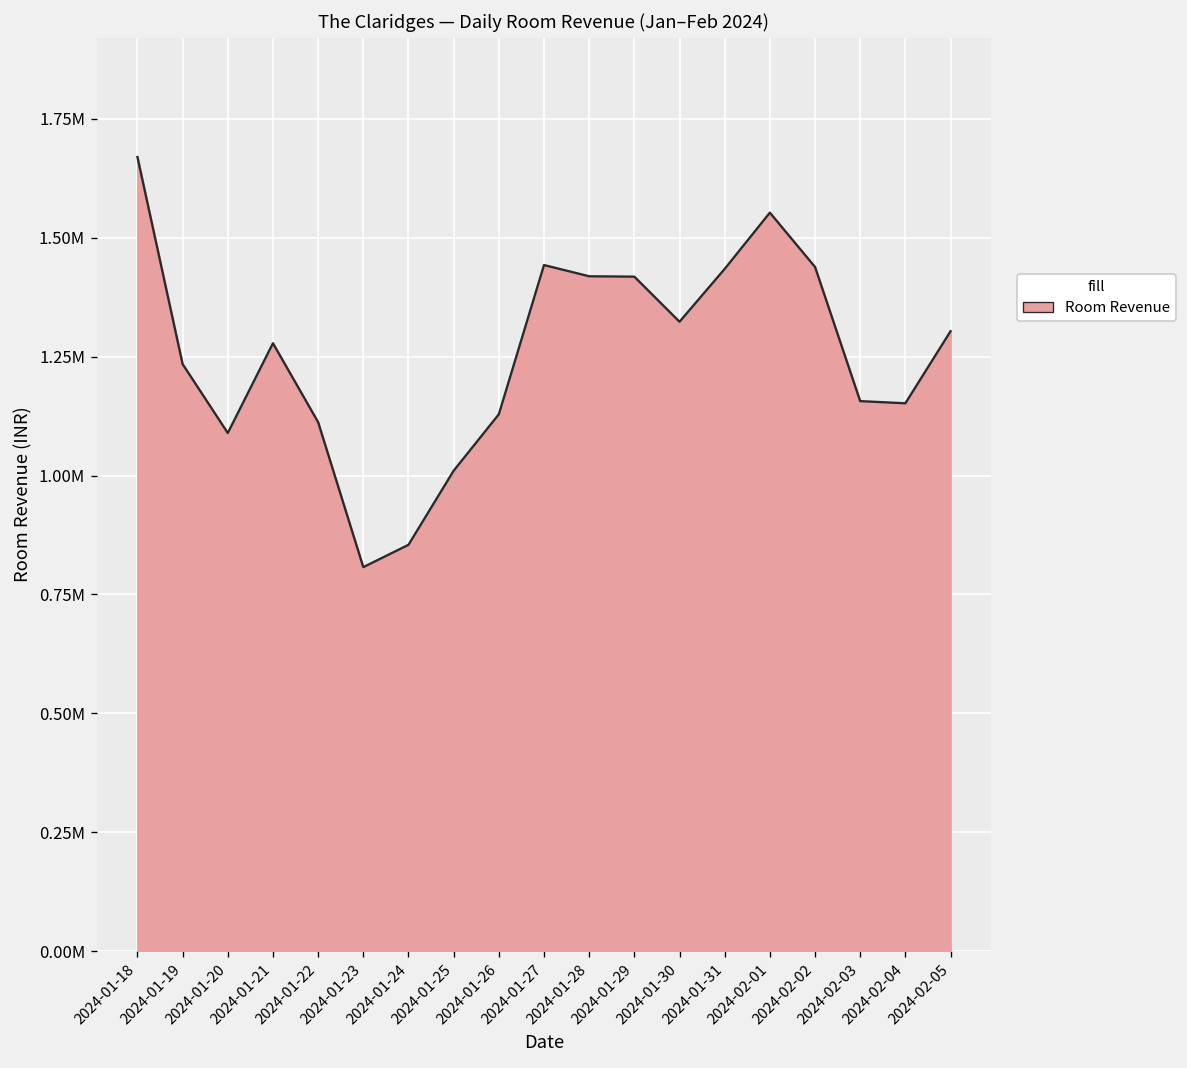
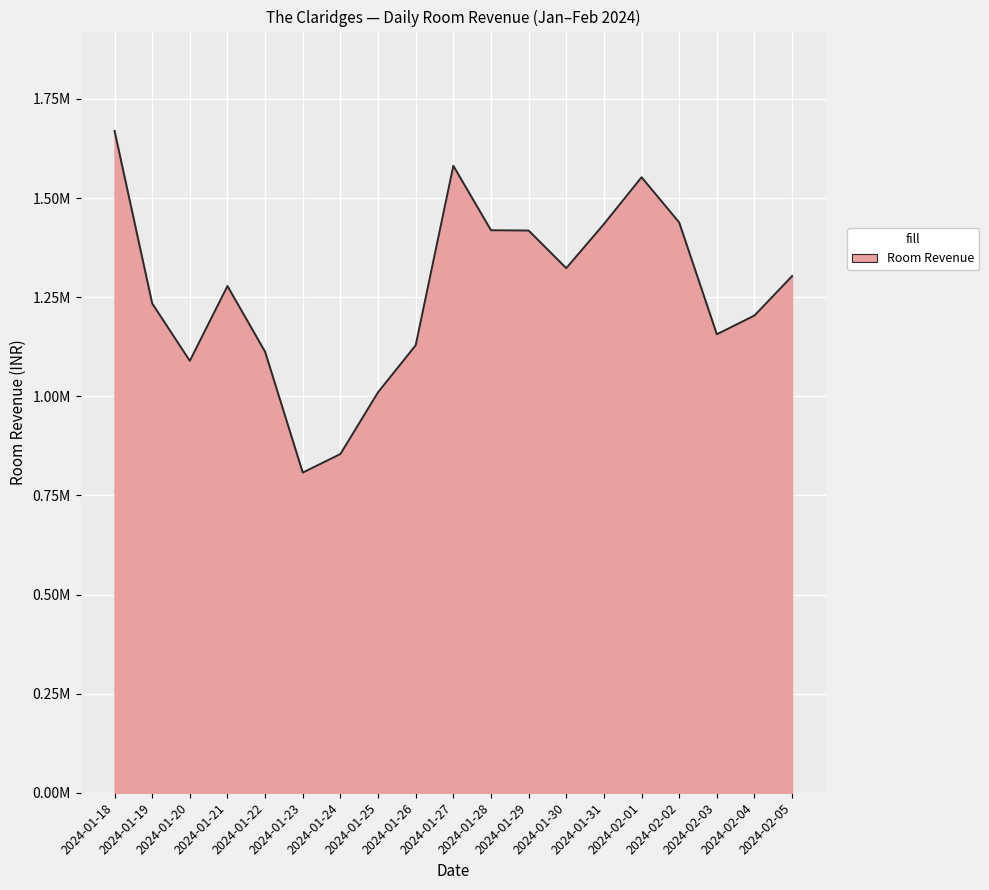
  {
    "2024-01-18": 1670000,
    "2024-01-19": 1230000,
    "2024-01-20": 1090000,
    "2024-01-21": 1280000,
    "2024-01-22": 1110000,
    "2024-01-23": 810000,
    "2024-01-24": 850000,
    "2024-01-25": 1010000,
    "2024-01-26": 1130000,
-   "2024-01-27": 1440000,
+   "2024-01-27": 1580000,
    "2024-01-28": 1420000,
    "2024-01-29": 1420000,
    "2024-01-30": 1320000,
    "2024-01-31": 1430000,
    "2024-02-01": 1550000,
    "2024-02-02": 1440000,
    "2024-02-03": 1160000,
-   "2024-02-04": 1150000,
+   "2024-02-04": 1200000,
    "2024-02-05": 1300000
  }
